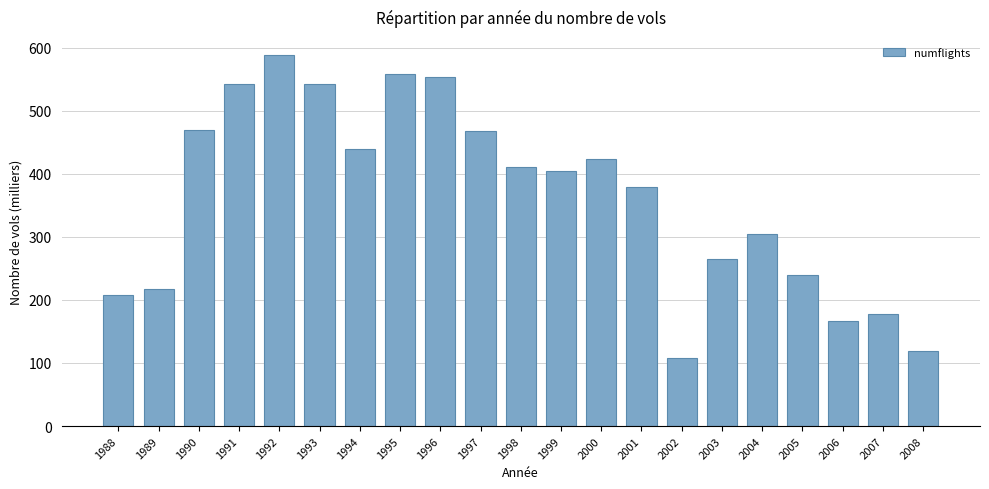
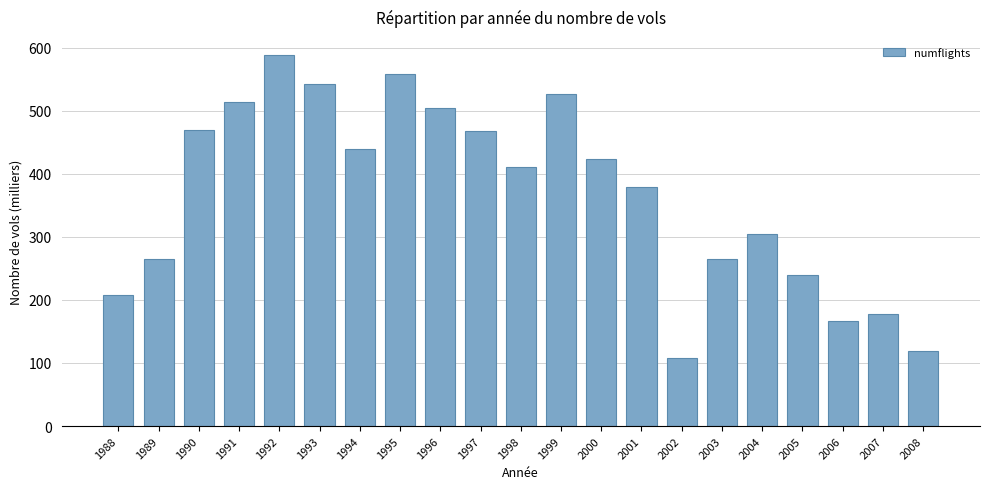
  {
    "1988": 210,
-   "1989": 220,
+   "1989": 260,
    "1990": 470,
-   "1991": 540,
+   "1991": 510,
    "1992": 590,
    "1993": 540,
    "1994": 440,
    "1995": 560,
-   "1996": 550,
+   "1996": 500,
    "1997": 470,
    "1998": 410,
-   "1999": 400,
+   "1999": 530,
    "2000": 420,
    "2001": 380,
    "2002": 110,
    "2003": 260,
    "2004": 300,
    "2005": 240,
    "2006": 170,
    "2007": 180,
    "2008": 120
  }
